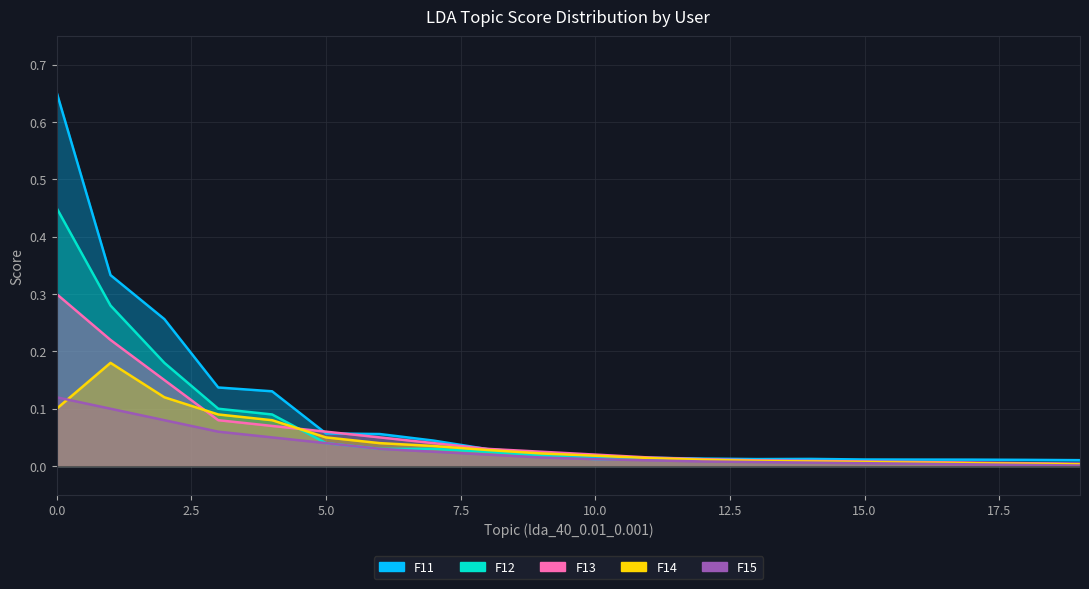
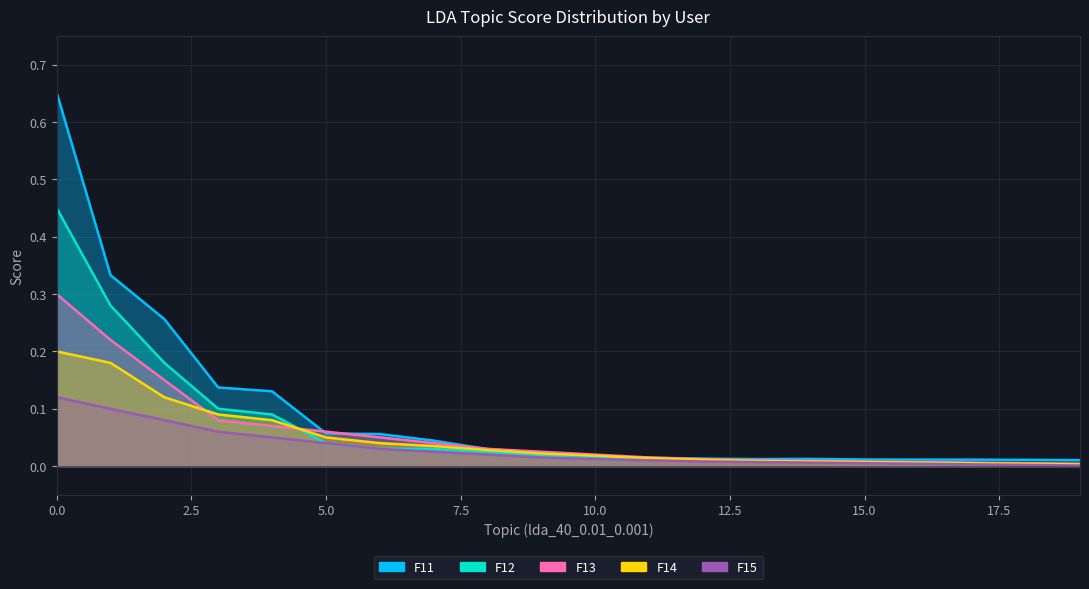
  {
    "F14": {
-     "0.0": 0.1,
+     "0.0": 0.2,
      "5.0": 0.05
    }
  }
